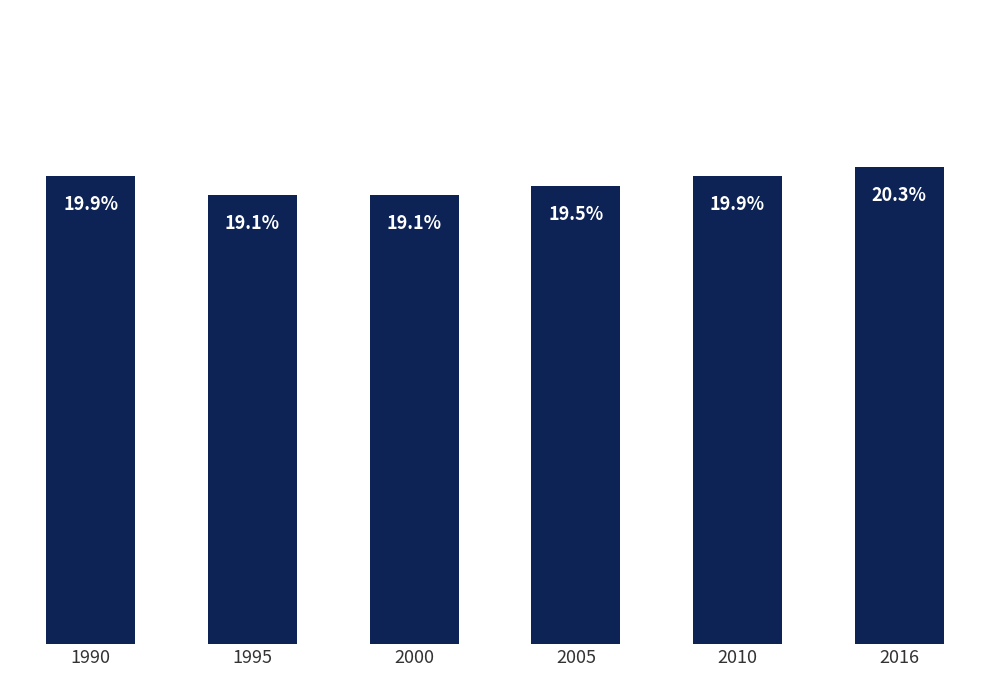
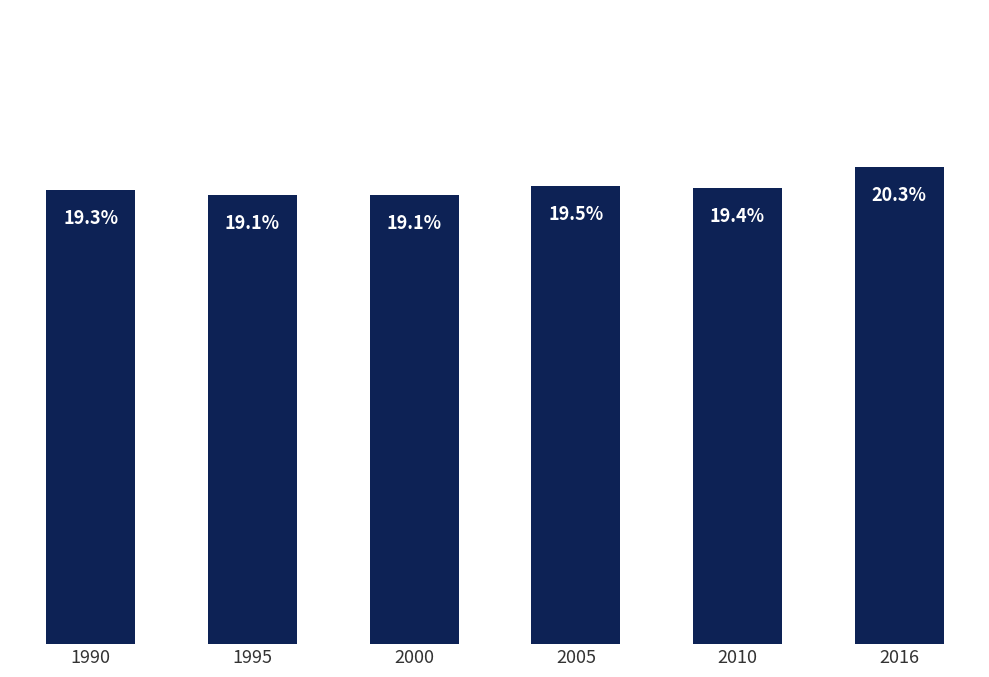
  {
-   "1990": "19.9%",
+   "1990": "19.3%",
    "1995": "19.1%",
    "2000": "19.1%",
    "2005": "19.5%",
-   "2010": "19.9%",
+   "2010": "19.4%",
    "2016": "20.3%"
  }
